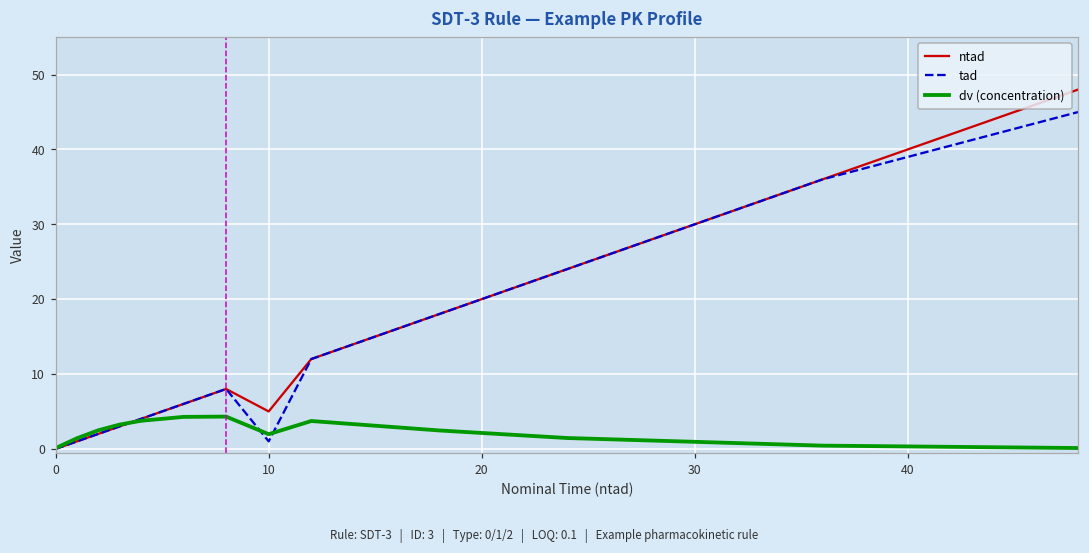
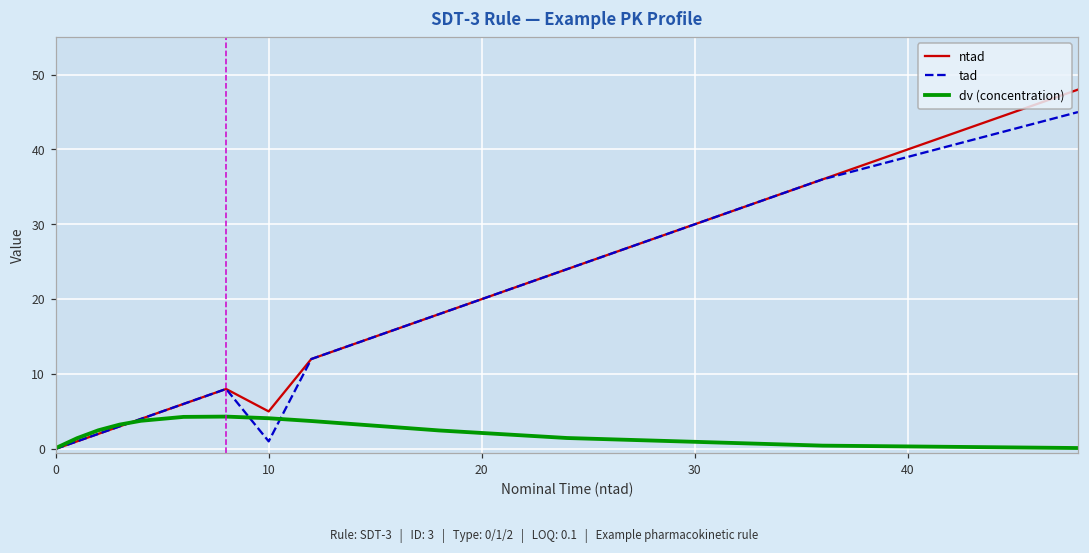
  {
    "ntad": {
      "10": 5
    },
    "tad": {
      "10": 1
    },
    "dv (concentration)": {
-     "10": 2
+     "10": 4
    }
  }
